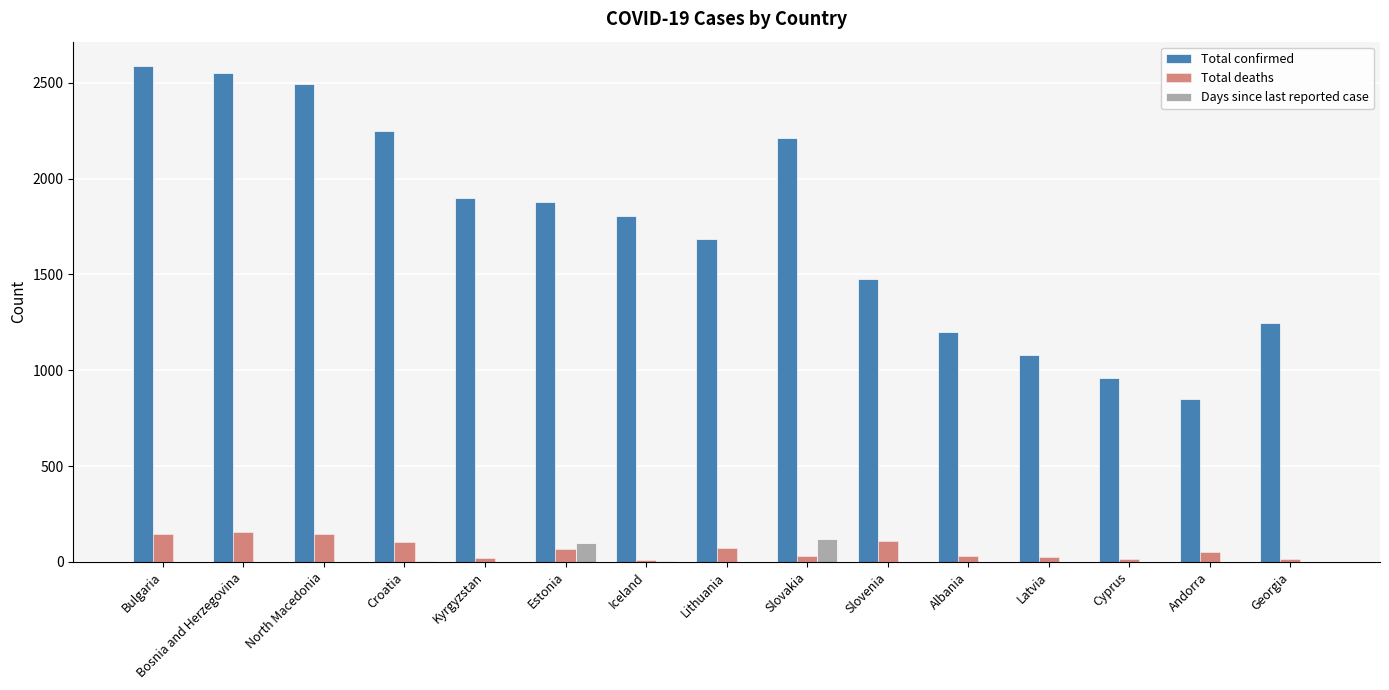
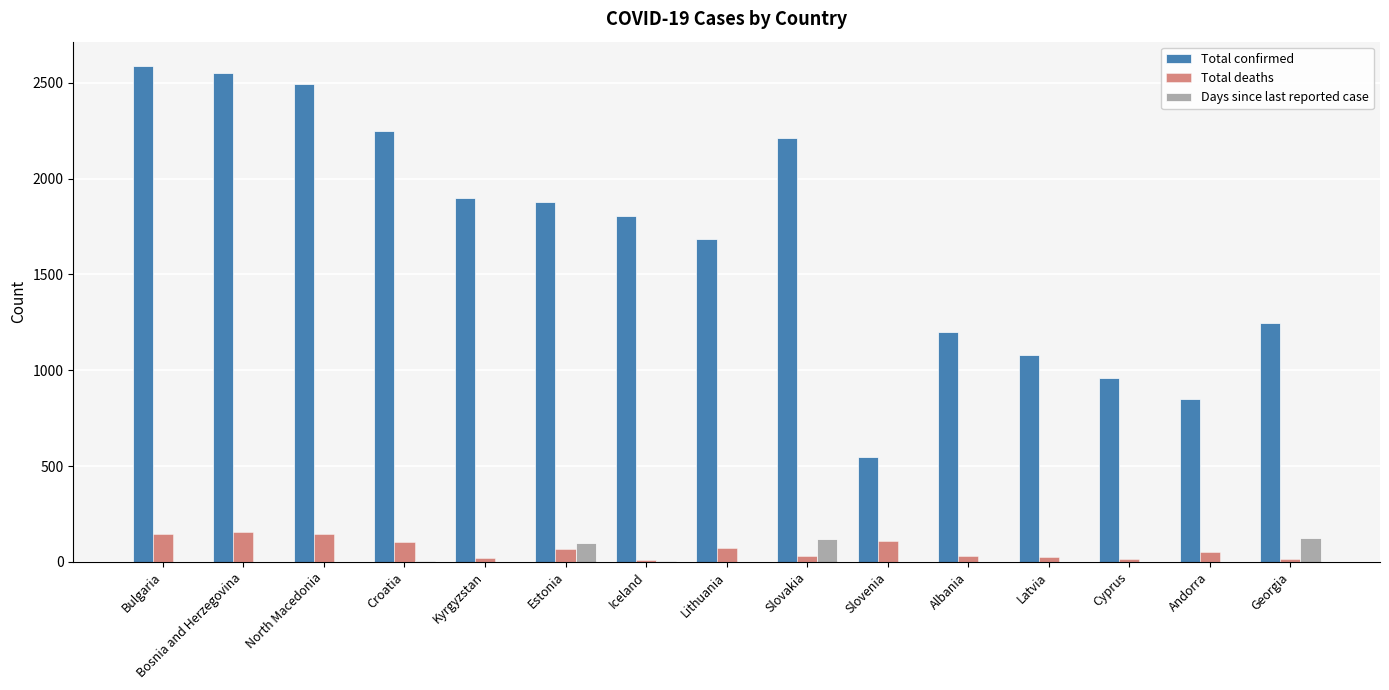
  {
    "Total confirmed": {
      "Bulgaria": 2590,
      "Bosnia and Herzegovina": 2550,
      "North Macedonia": 2490,
      "Croatia": 2250,
      "Kyrgyzstan": 1900,
      "Estonia": 1880,
      "Iceland": 1810,
      "Lithuania": 1680,
      "Slovakia": 2210,
-     "Slovenia": 1480,
+     "Slovenia": 550,
      "Albania": 1200,
      "Latvia": 1080,
      "Cyprus": 960,
      "Andorra": 850,
      "Georgia": 1250
    },
    "Total deaths": {
      "Bulgaria": 150,
      "Bosnia and Herzegovina": 160,
      "North Macedonia": 150,
      "Croatia": 100,
      "Kyrgyzstan": 20,
      "Estonia": 70,
      "Lithuania": 70,
      "Slovakia": 30,
      "Slovenia": 110,
      "Albania": 30,
      "Latvia": 20,
      "Cyprus": 20,
      "Andorra": 50
    },
    "Days since last reported case": {
      "Bulgaria": 0,
      "Bosnia and Herzegovina": 0,
      "North Macedonia": 0,
      "Kyrgyzstan": 0,
      "Estonia": 100,
      "Lithuania": 0,
      "Slovakia": 120,
      "Slovenia": 0,
      "Albania": 0,
      "Cyprus": 0,
      "Andorra": 0,
-     "Georgia": 0
+     "Georgia": 120
    }
  }
